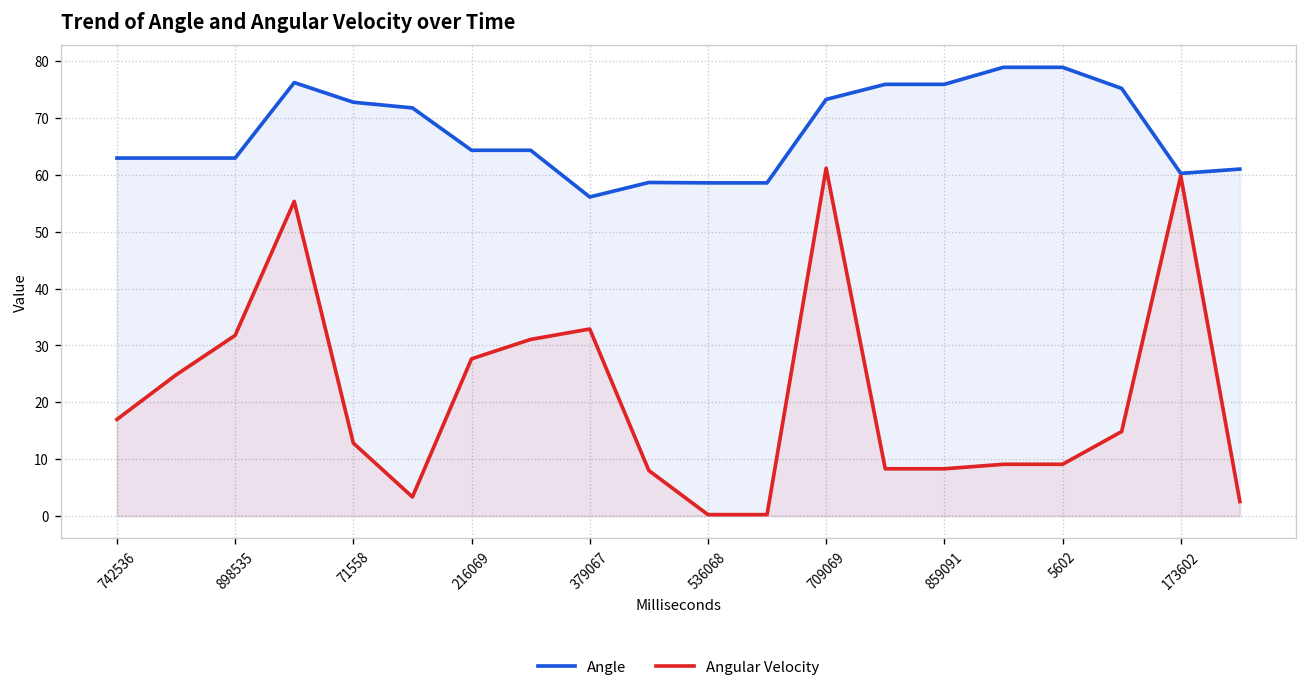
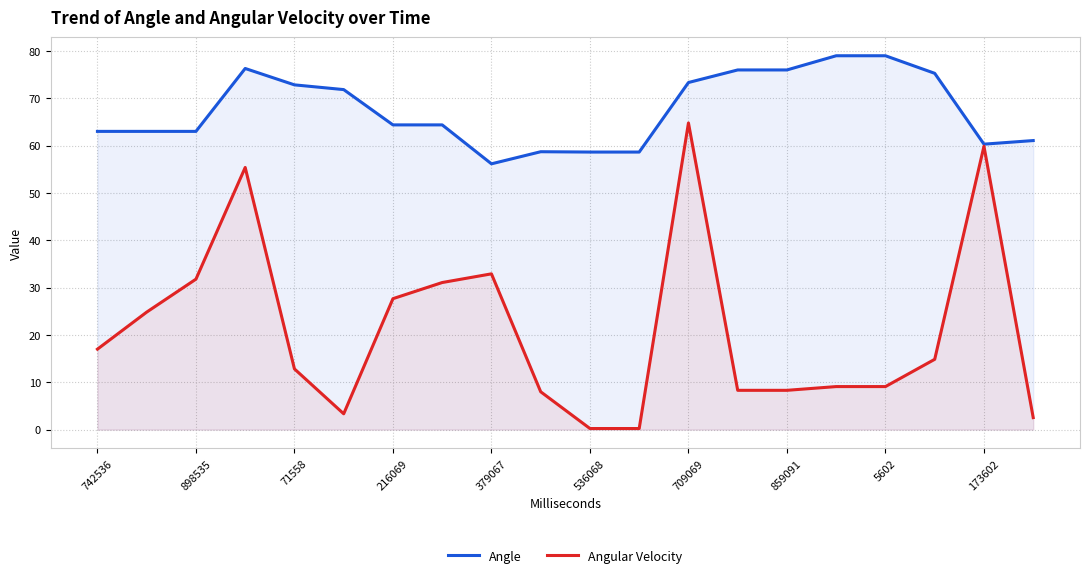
  {
    "Angle": {
      "742536": 63,
      "898535": 63,
      "71558": 73,
      "216069": 64,
      "379067": 56,
      "536068": 59,
      "709069": 73,
      "859091": 76,
      "5602": 79
    },
    "Angular Velocity": {
      "742536": 17,
      "898535": 32,
      "71558": 13,
      "216069": 28,
      "379067": 33,
      "536068": 0,
-     "709069": 61,
+     "709069": 65,
      "859091": 8,
      "5602": 9
    }
  }
